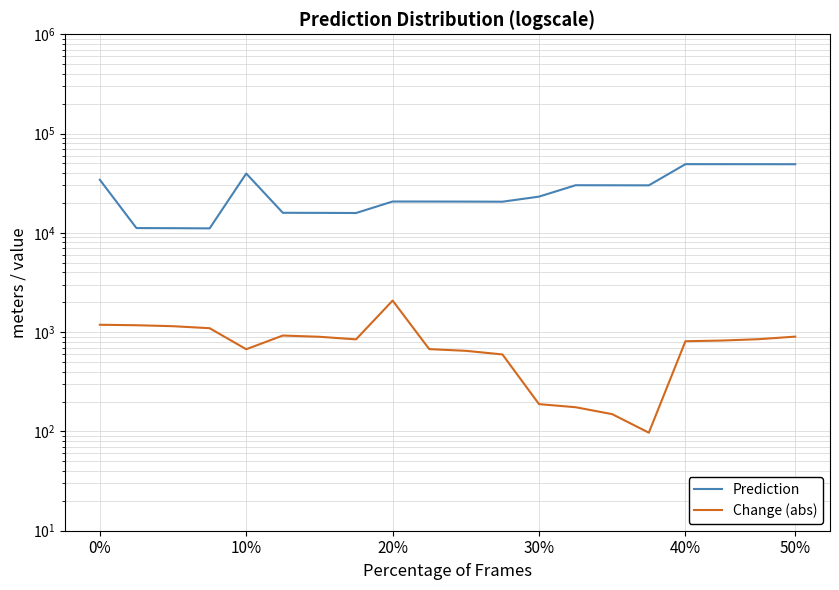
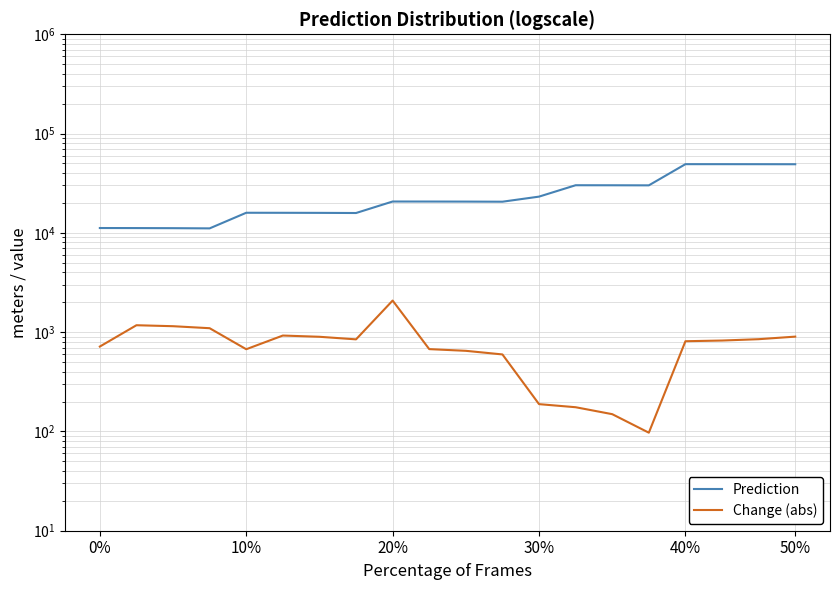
  {
    "Prediction": {
-     "0%": 34000,
-     "10%": 40000,
+     "0%": 11000,
+     "10%": 16000,
      "20%": 21000,
      "30%": 23000,
      "40%": 50000,
      "50%": 50000
    },
    "Change (abs)": {
-     "0%": 1200,
+     "0%": 700,
      "10%": 700,
      "20%": 2100,
      "30%": 190,
      "40%": 800,
      "50%": 900
    }
  }
